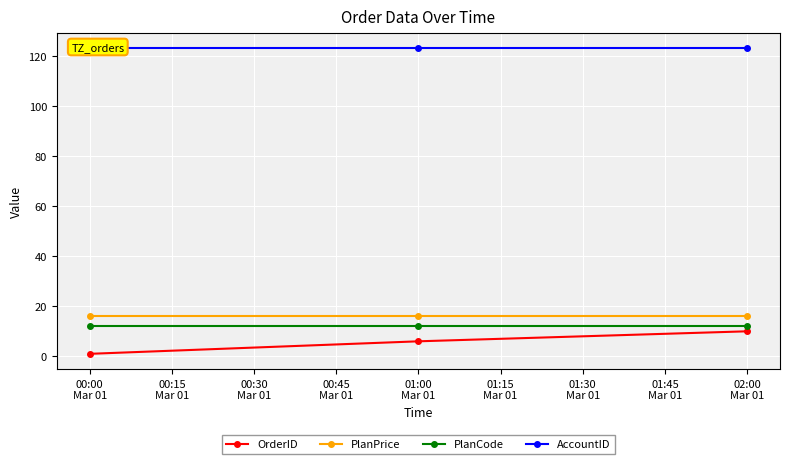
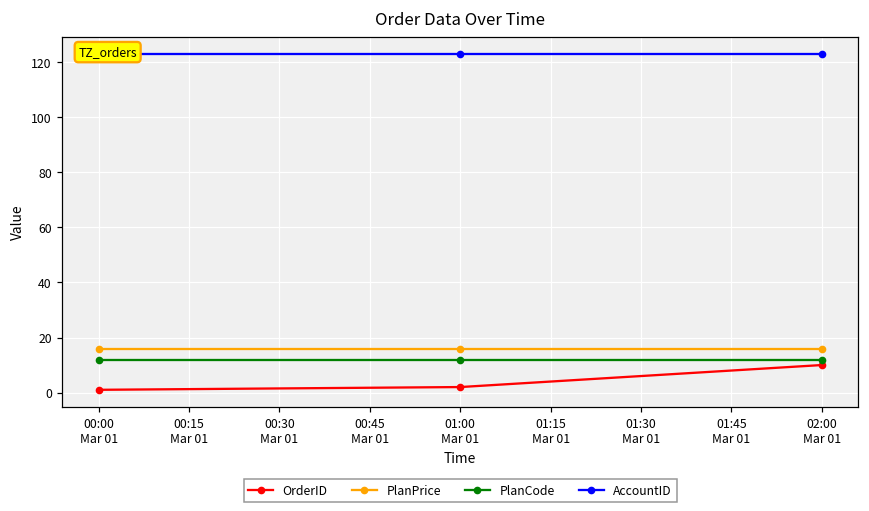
  {
    "OrderID": {
      "00:00 Mar 01": 1,
-     "01:00 Mar 01": 6,
+     "01:00 Mar 01": 2,
      "02:00 Mar 01": 10
    },
    "PlanPrice": {
      "00:00 Mar 01": 16,
      "01:00 Mar 01": 16,
      "02:00 Mar 01": 16
    },
    "PlanCode": {
      "00:00 Mar 01": 12,
      "01:00 Mar 01": 12,
      "02:00 Mar 01": 12
    },
    "AccountID": {
      "01:00 Mar 01": 123,
      "02:00 Mar 01": 123
    }
  }
